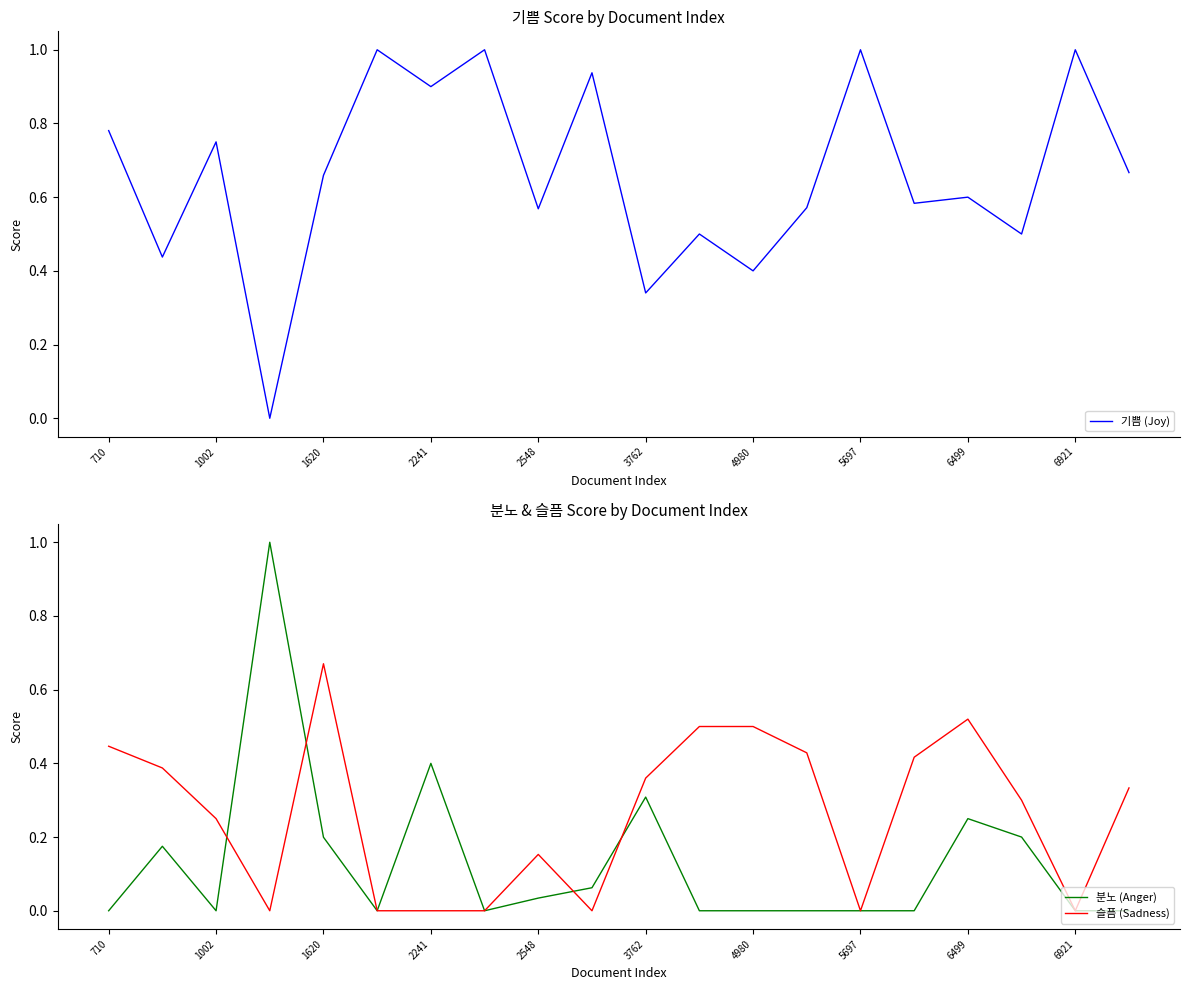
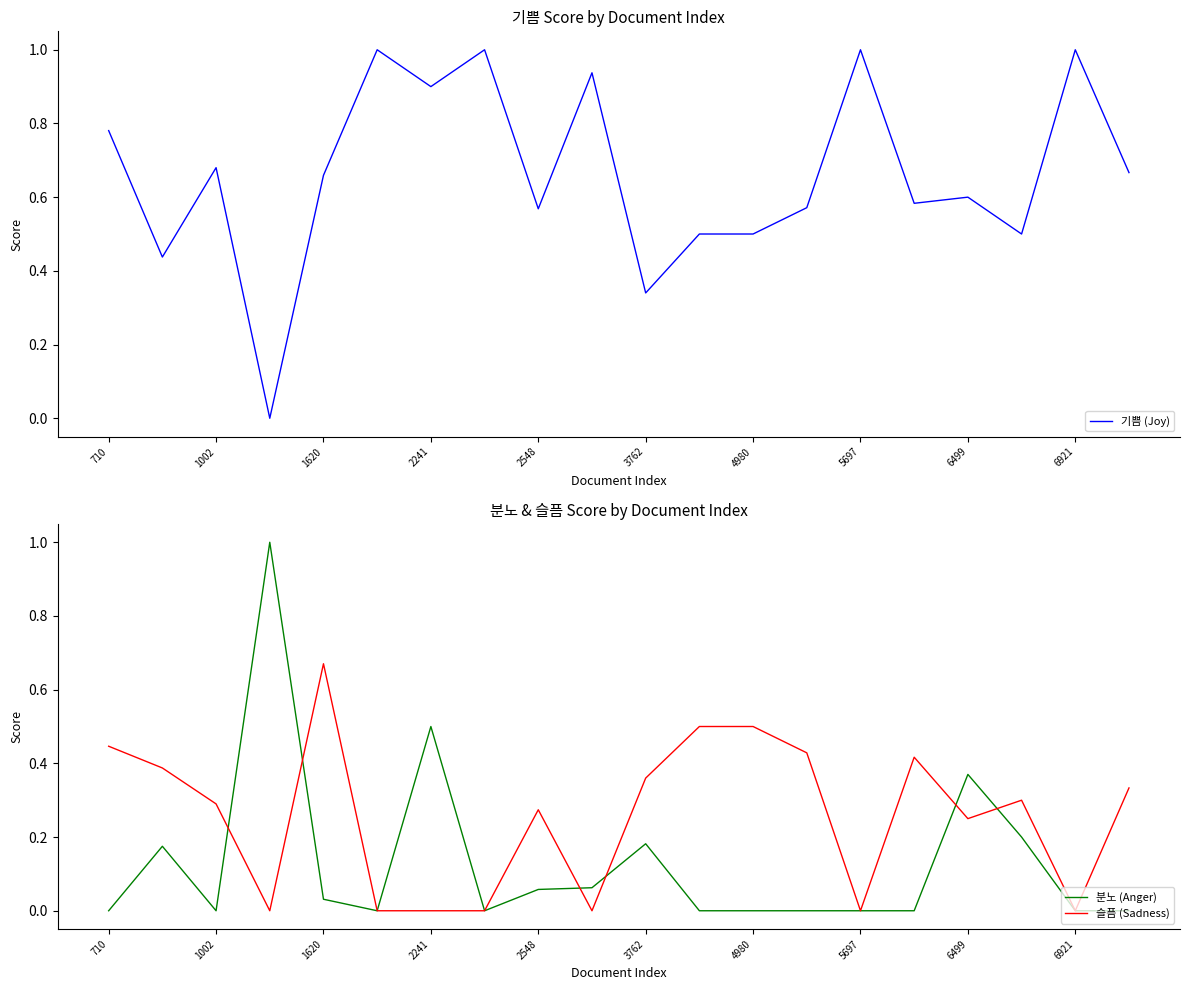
  {
    "기쁨 Score by Document Index": {
      "710": 0.78,
-     "1002": 0.75,
+     "1002": 0.68,
      "1620": 0.66,
      "2241": 0.90,
      "2548": 0.57,
      "3762": 0.34,
-     "4980": 0.4,
+     "4980": 0.5,
      "5697": 1.00,
      "6499": 0.60,
      "6921": 1.00
    },
    "분노 & 슬픔 Score by Document Index": {
      "분노 (Anger)": {
        "710": 0.00,
        "1002": 0.00,
-       "1620": 0.20,
-       "2241": 0.4,
-       "2548": 0.03,
-       "3762": 0.31,
+       "1620": 0.03,
+       "2241": 0.5,
+       "2548": 0.06,
+       "3762": 0.18,
        "4980": 0.00,
-       "6499": 0.25
+       "6499": 0.37
      },
      "슬픔 (Sadness)": {
        "710": 0.45,
-       "1002": 0.25,
+       "1002": 0.29,
        "1620": 0.67,
        "2241": 0.00,
-       "2548": 0.15,
+       "2548": 0.27,
        "3762": 0.36,
        "4980": 0.50,
-       "6499": 0.52
+       "6499": 0.25
      }
    }
  }
